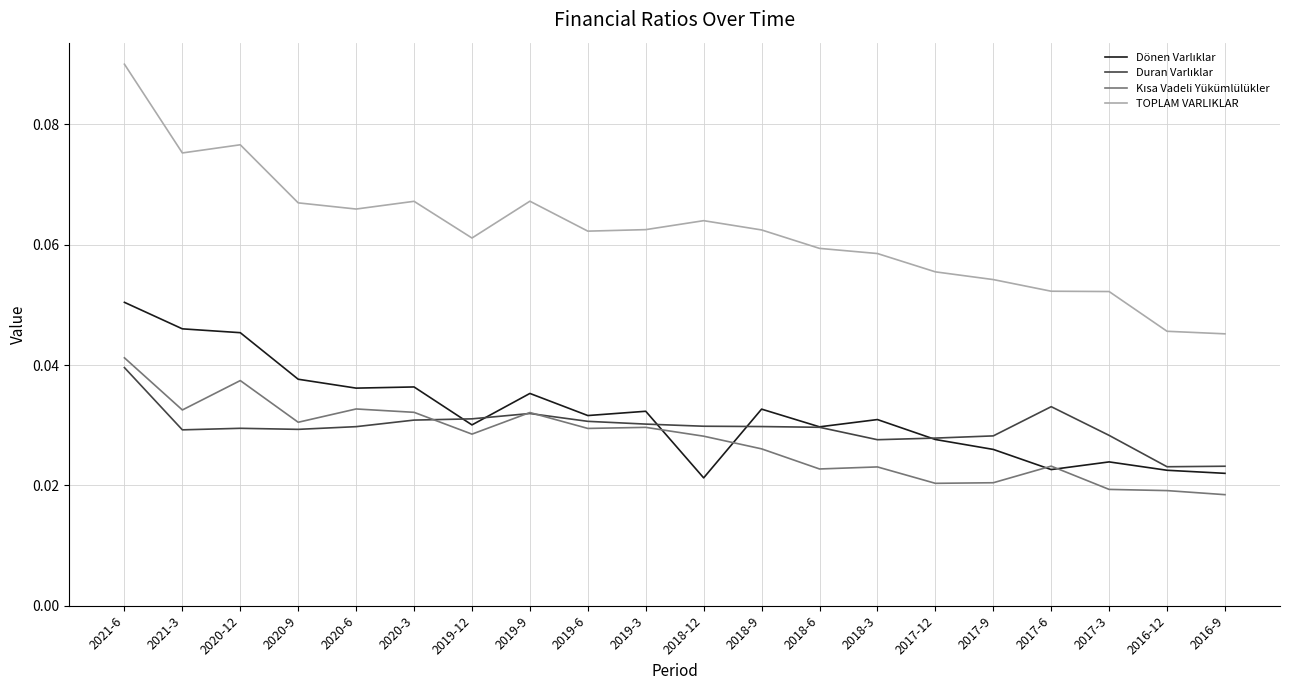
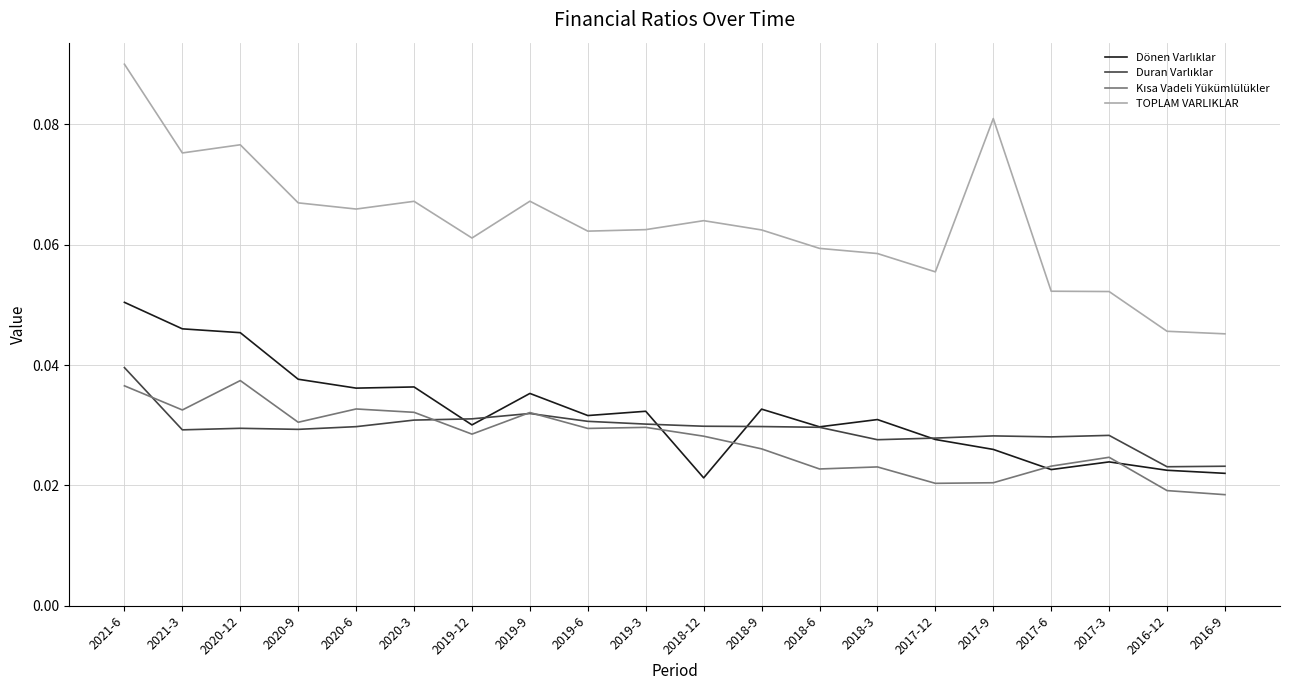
  {
    "Dönen Varlıklar": {
      "2021-6": 0.050,
      "2021-3": 0.046,
      "2020-12": 0.045,
      "2020-9": 0.038,
      "2020-6": 0.036,
      "2020-3": 0.036,
      "2019-12": 0.030,
      "2019-9": 0.035,
      "2019-6": 0.032,
      "2019-3": 0.032,
      "2018-12": 0.021,
      "2018-9": 0.033,
      "2018-3": 0.031,
      "2017-9": 0.026,
      "2017-6": 0.023,
      "2017-3": 0.024,
      "2016-12": 0.023,
      "2016-9": 0.022
    },
    "Duran Varlıklar": {
      "2021-6": 0.040,
      "2021-3": 0.029,
      "2020-12": 0.029,
      "2020-9": 0.029,
      "2020-6": 0.030,
      "2020-3": 0.031,
      "2019-12": 0.031,
      "2019-6": 0.031,
      "2019-3": 0.030,
      "2018-12": 0.030,
      "2018-9": 0.030,
      "2018-3": 0.028,
      "2017-9": 0.028,
-     "2017-6": 0.033,
+     "2017-6": 0.028,
      "2017-3": 0.028,
      "2016-12": 0.023,
      "2016-9": 0.023
    },
    "Kısa Vadeli Yükümlülükler": {
-     "2021-6": 0.041,
+     "2021-6": 0.037,
      "2021-3": 0.033,
      "2020-12": 0.037,
      "2020-9": 0.030,
      "2020-6": 0.033,
      "2020-3": 0.032,
      "2019-12": 0.029,
      "2019-6": 0.029,
      "2019-3": 0.030,
      "2018-12": 0.028,
      "2018-9": 0.026,
      "2018-6": 0.023,
      "2018-3": 0.023,
      "2017-12": 0.020,
      "2017-9": 0.020,
      "2017-6": 0.023,
-     "2017-3": 0.019,
+     "2017-3": 0.025,
      "2016-12": 0.019,
      "2016-9": 0.018
    },
    "TOPLAM VARLIKLAR": {
      "2021-6": 0.090,
      "2021-3": 0.075,
      "2020-12": 0.077,
      "2020-9": 0.067,
      "2020-6": 0.066,
      "2020-3": 0.067,
      "2019-12": 0.061,
      "2019-9": 0.067,
      "2019-6": 0.062,
      "2019-3": 0.063,
      "2018-12": 0.064,
      "2018-9": 0.062,
      "2018-6": 0.059,
      "2018-3": 0.059,
      "2017-12": 0.055,
-     "2017-9": 0.054,
+     "2017-9": 0.081,
      "2017-6": 0.052,
      "2017-3": 0.052,
      "2016-12": 0.046,
      "2016-9": 0.045
    }
  }
